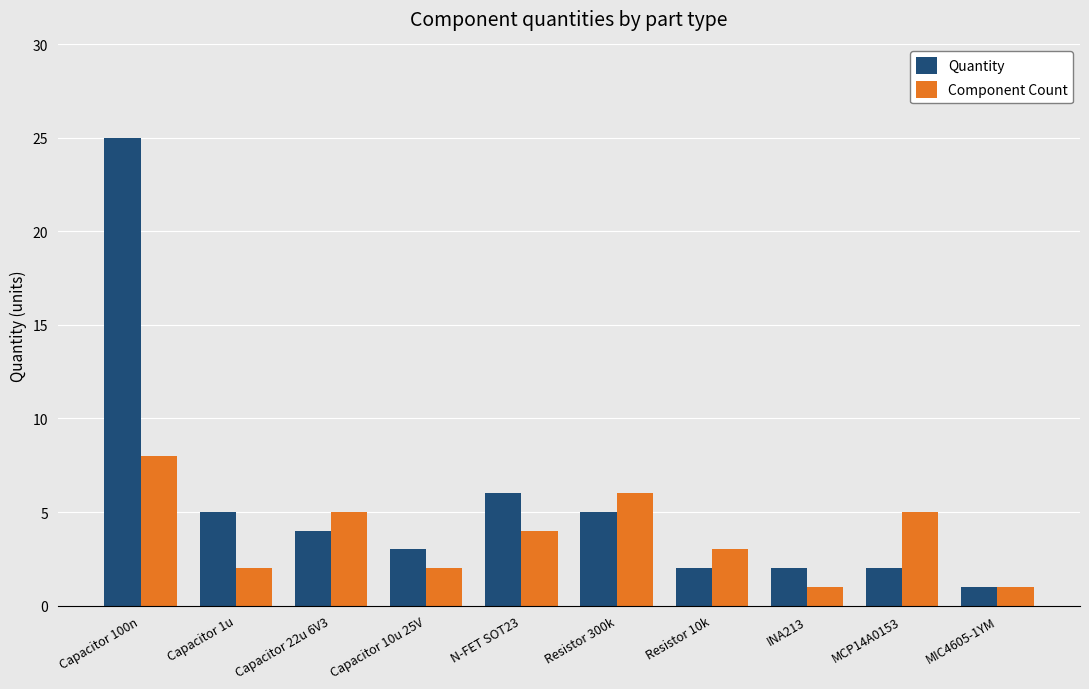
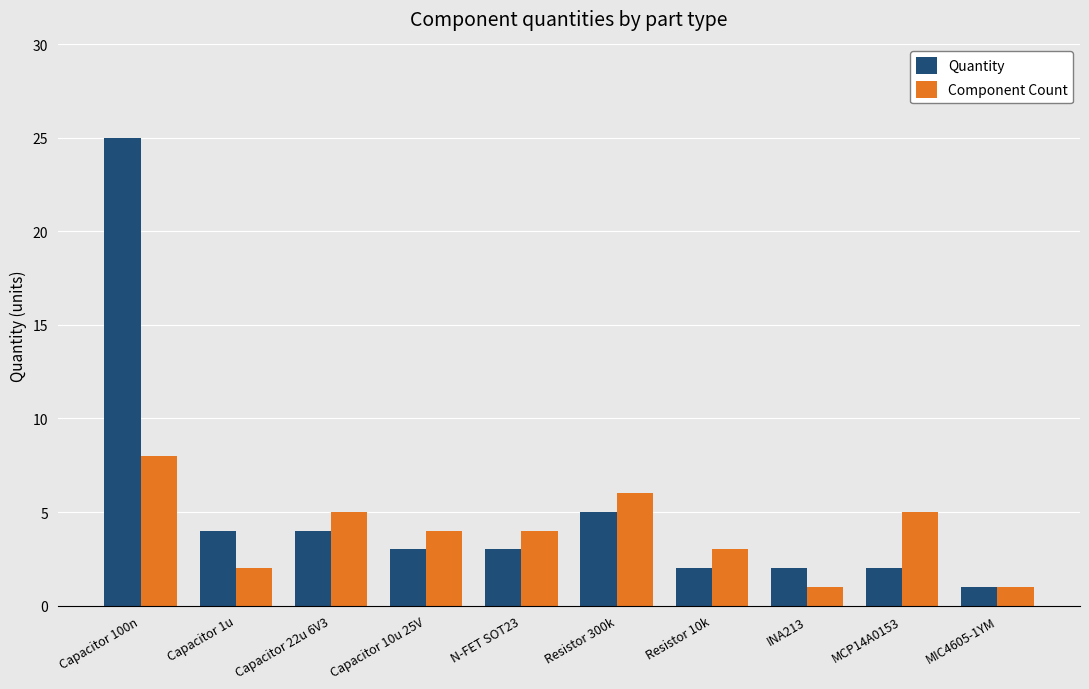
  {
    "Quantity": {
      "Capacitor 100n": 25,
-     "Capacitor 1u": 5,
+     "Capacitor 1u": 4,
      "Capacitor 22u 6V3": 4,
      "Capacitor 10u 25V": 3,
-     "N-FET SOT23": 6,
+     "N-FET SOT23": 3,
      "Resistor 300k": 5,
      "Resistor 10k": 2,
      "INA213": 2,
      "MCP14A0153": 2,
      "MIC4605-1YM": 1
    },
    "Component Count": {
      "Capacitor 100n": 8,
      "Capacitor 1u": 2,
      "Capacitor 22u 6V3": 5,
-     "Capacitor 10u 25V": 2,
+     "Capacitor 10u 25V": 4,
      "N-FET SOT23": 4,
      "Resistor 300k": 6,
      "Resistor 10k": 3,
      "INA213": 1,
      "MCP14A0153": 5,
      "MIC4605-1YM": 1
    }
  }
